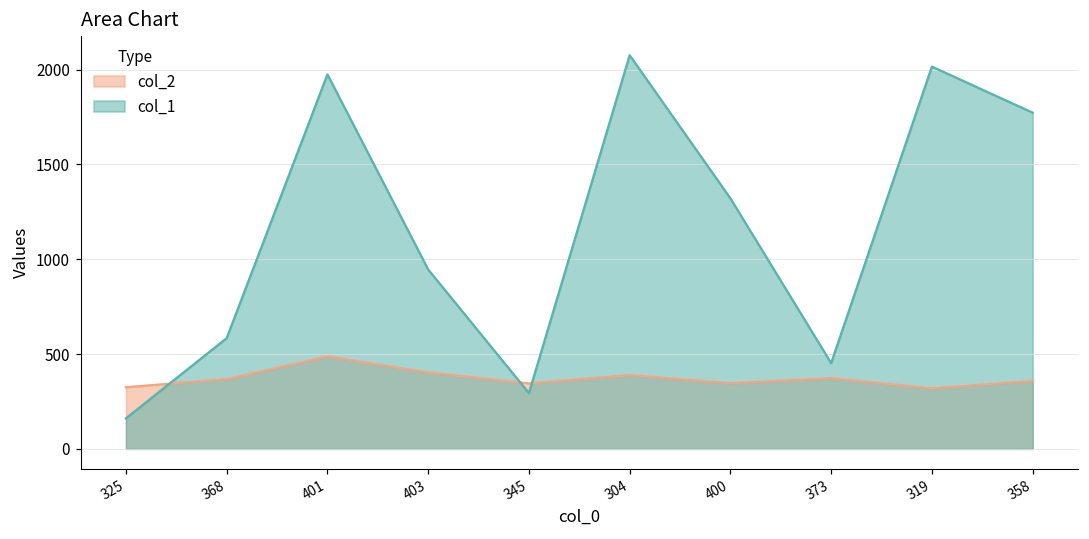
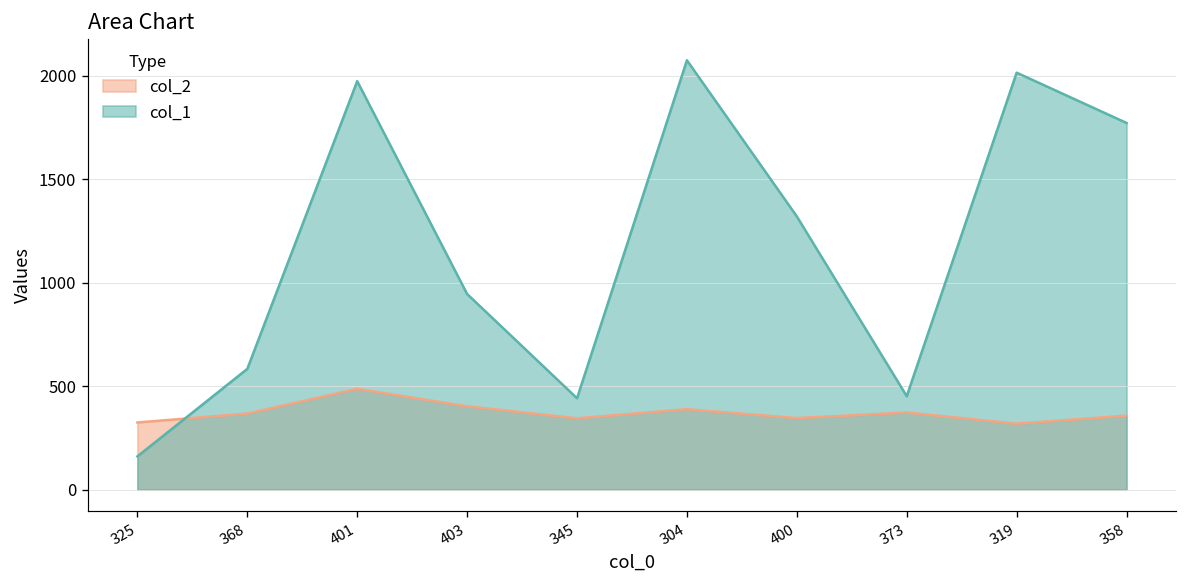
  {
    "col_2": {
      "325": 330,
      "368": 370,
      "401": 490,
      "403": 400,
      "345": 350,
      "304": 390,
      "400": 350,
      "373": 370,
      "319": 320,
      "358": 360
    },
    "col_1": {
      "325": 160,
      "368": 580,
      "401": 1980,
      "403": 950,
-     "345": 290,
+     "345": 440,
      "304": 2080,
      "400": 1320,
      "373": 450,
      "319": 2020,
      "358": 1770
    }
  }
